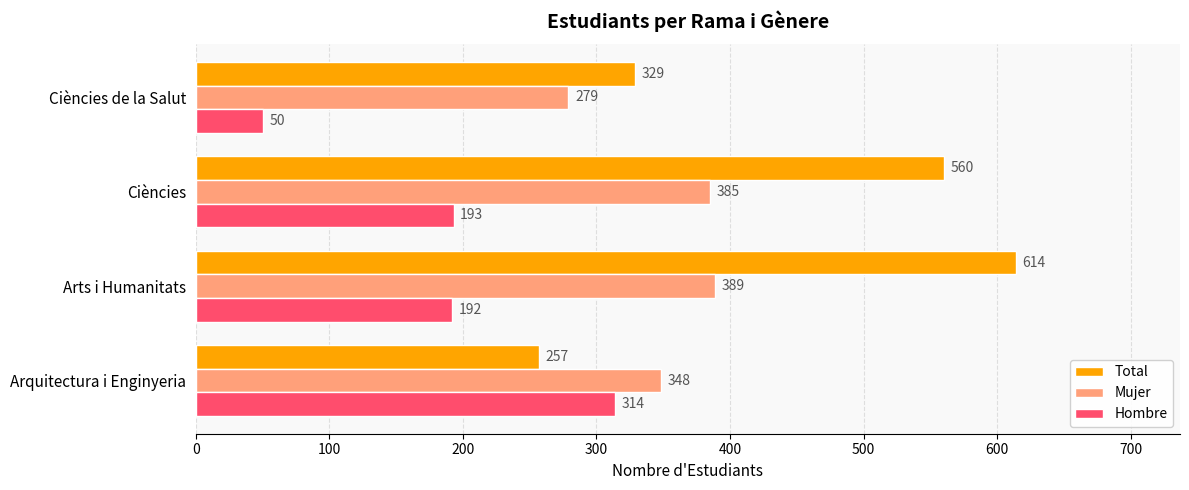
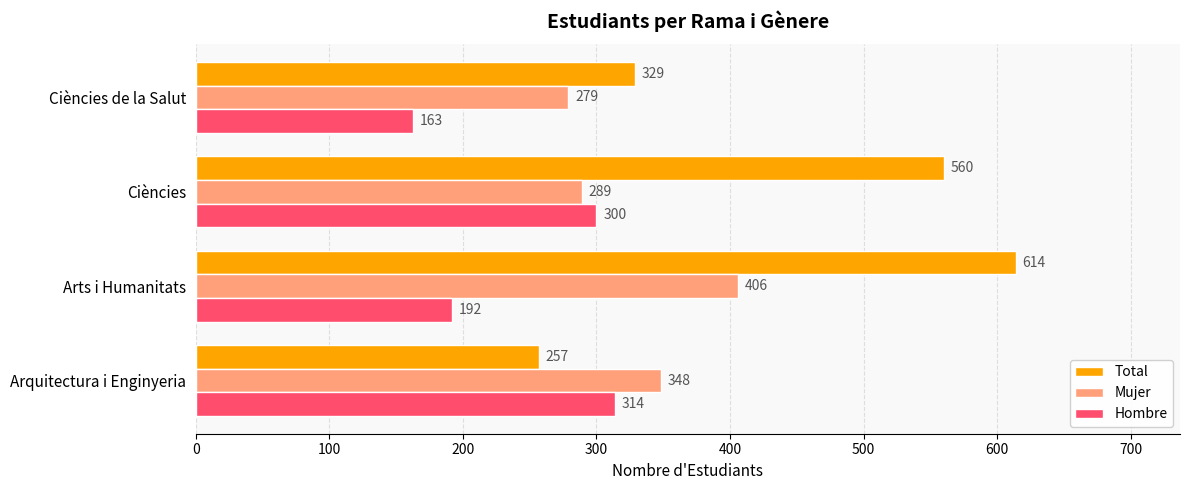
  {
    "Total": {
      "Ciències de la Salut": 329,
      "Ciències": 560,
      "Arts i Humanitats": 614,
      "Arquitectura i Enginyeria": 257
    },
    "Mujer": {
      "Ciències de la Salut": 279,
-     "Ciències": 385,
-     "Arts i Humanitats": 389,
+     "Ciències": 289,
+     "Arts i Humanitats": 406,
      "Arquitectura i Enginyeria": 348
    },
    "Hombre": {
-     "Ciències de la Salut": 50,
-     "Ciències": 193,
+     "Ciències de la Salut": 163,
+     "Ciències": 300,
      "Arts i Humanitats": 192,
      "Arquitectura i Enginyeria": 314
    }
  }
